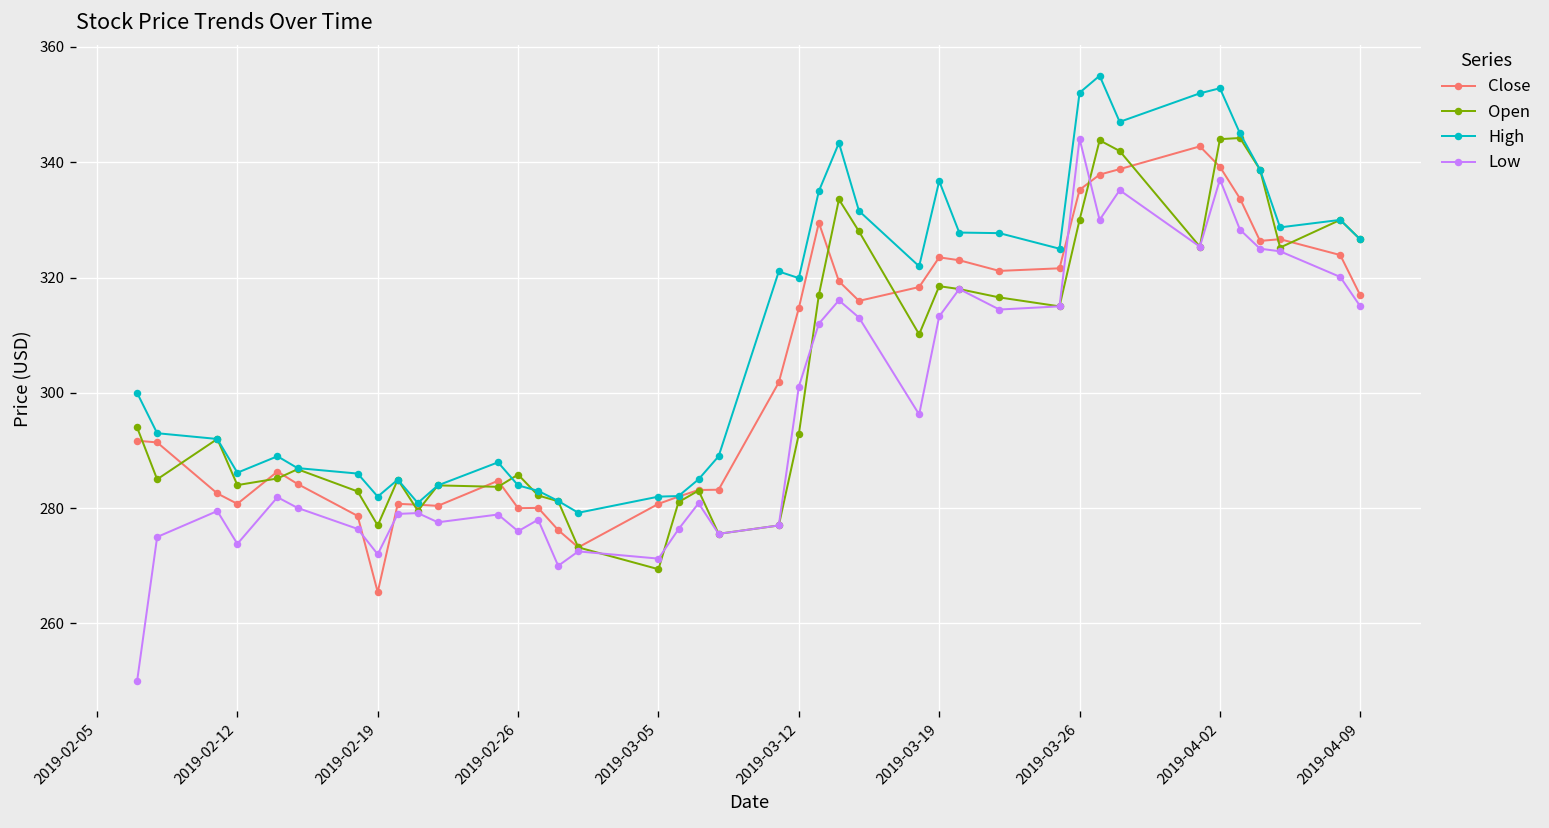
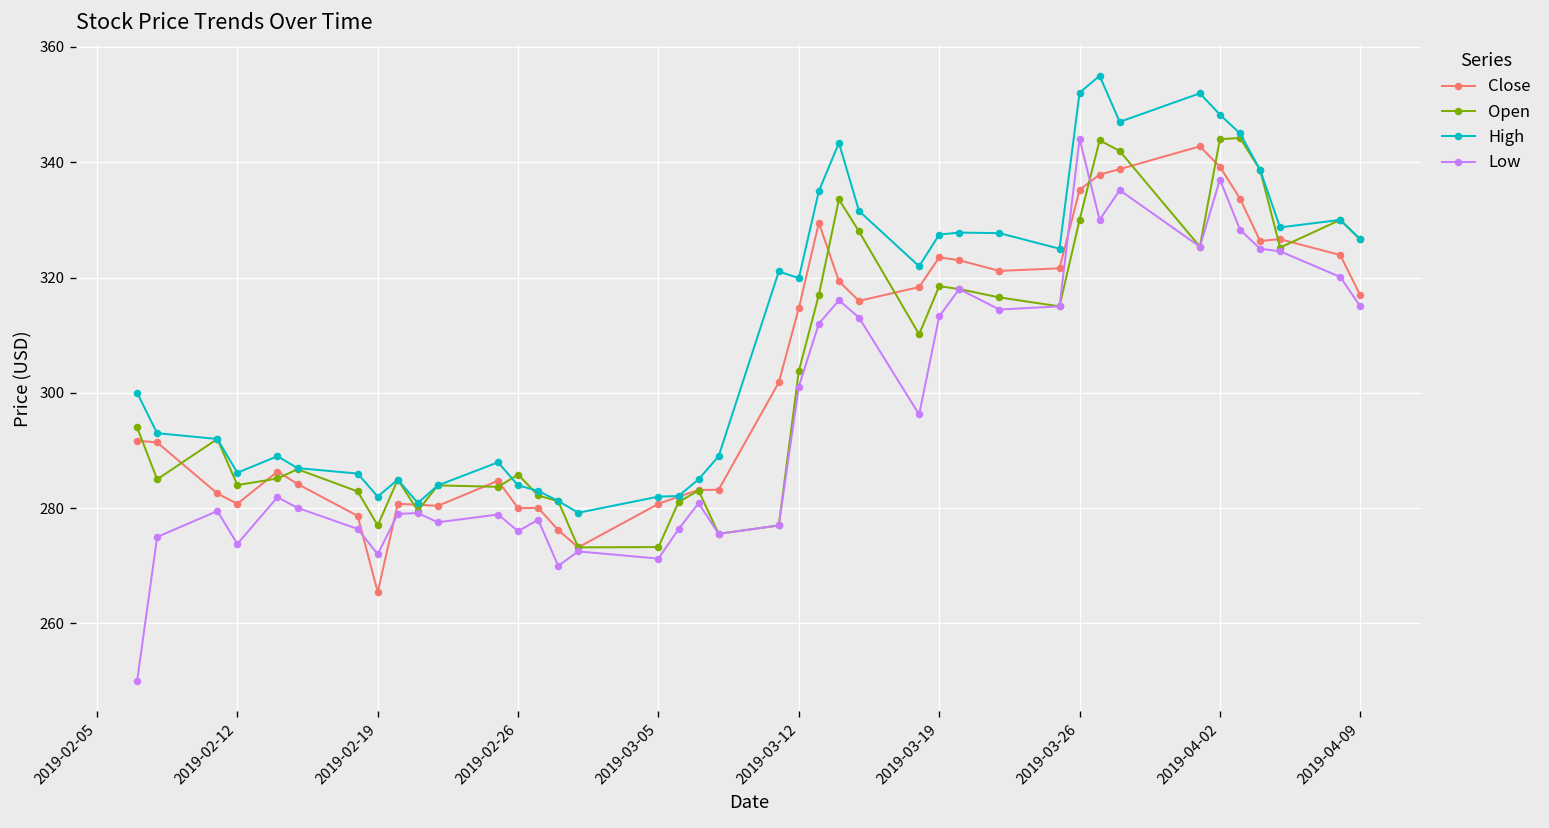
  {
    "Close": {
      "2019-02-12": 281,
      "2019-02-19": 265,
      "2019-02-26": 280,
      "2019-03-05": 281,
      "2019-03-12": 315,
      "2019-03-19": 324,
      "2019-03-26": 335,
      "2019-04-02": 339,
      "2019-04-09": 317
    },
    "Open": {
      "2019-02-12": 284,
      "2019-02-19": 277,
      "2019-02-26": 286,
-     "2019-03-05": 269,
-     "2019-03-12": 293,
+     "2019-03-05": 273,
+     "2019-03-12": 304,
      "2019-03-19": 319,
      "2019-03-26": 330,
      "2019-04-02": 344
    },
    "High": {
      "2019-02-12": 286,
      "2019-02-19": 282,
      "2019-02-26": 284,
      "2019-03-05": 282,
      "2019-03-12": 320,
-     "2019-03-19": 337,
+     "2019-03-19": 327,
      "2019-03-26": 352,
-     "2019-04-02": 353
+     "2019-04-02": 348
    },
    "Low": {
      "2019-02-12": 274,
      "2019-02-19": 272,
      "2019-02-26": 276,
      "2019-03-05": 271,
      "2019-03-12": 301,
      "2019-03-19": 313,
      "2019-03-26": 344,
      "2019-04-02": 337,
      "2019-04-09": 315
    }
  }
